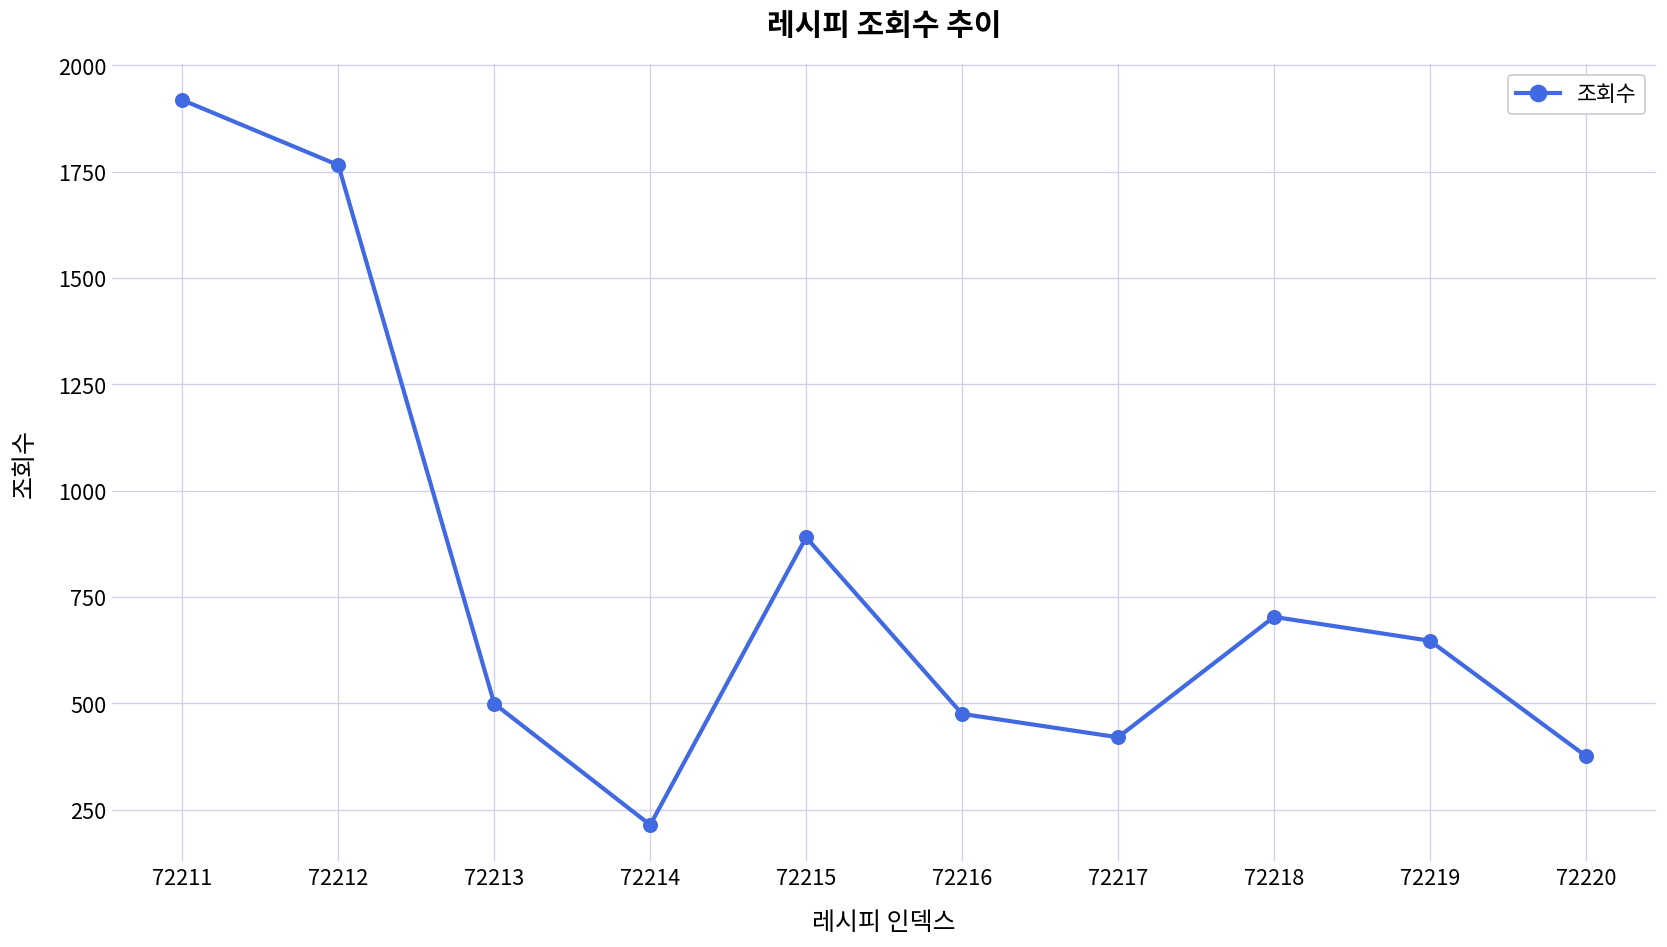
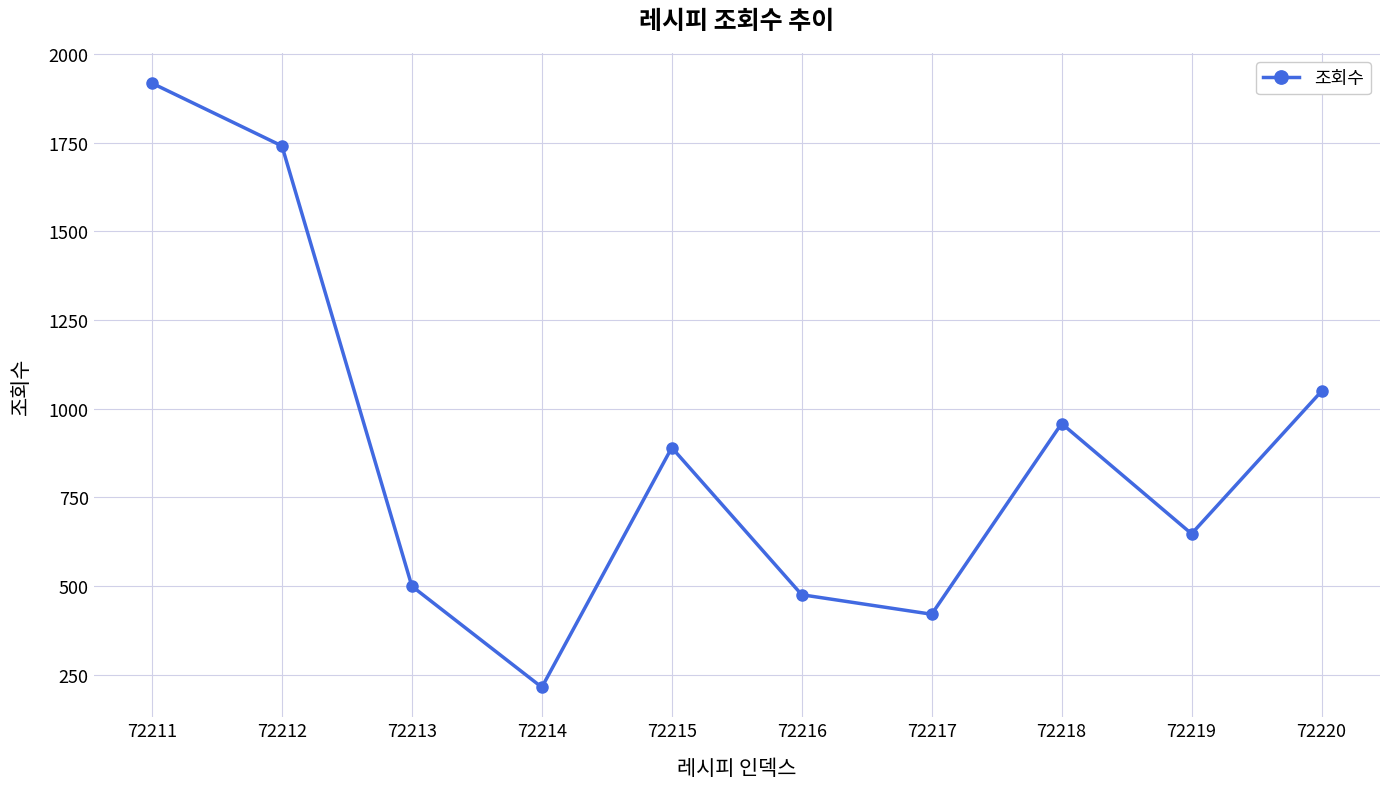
  {
    "72211": 1920,
-   "72212": 1770,
+   "72212": 1740,
    "72213": 500,
    "72214": 210,
    "72215": 890,
    "72216": 480,
    "72217": 420,
-   "72218": 700,
+   "72218": 960,
    "72219": 650,
-   "72220": 380
+   "72220": 1050
  }
